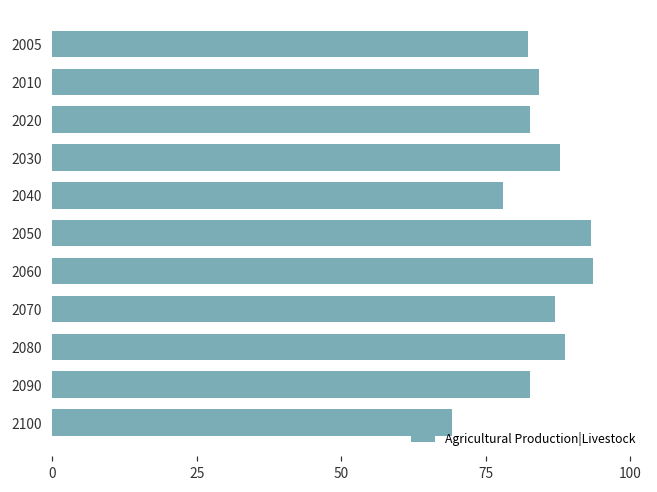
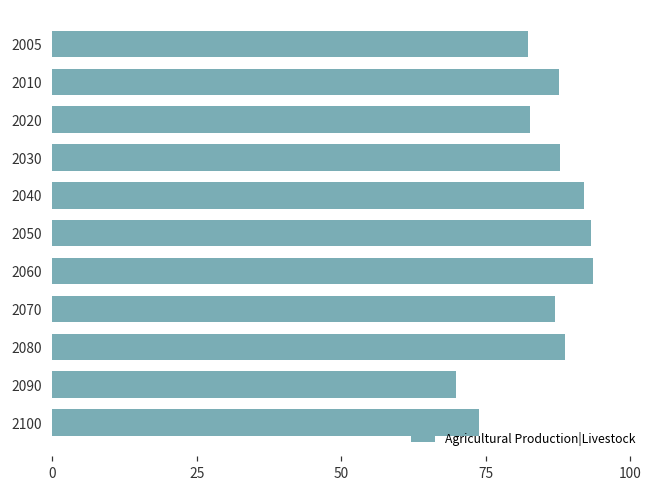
  {
    "2005": 82,
-   "2010": 84,
+   "2010": 88,
    "2020": 83,
    "2030": 88,
-   "2040": 78,
+   "2040": 92,
    "2050": 93,
    "2060": 94,
    "2070": 87,
    "2080": 89,
-   "2090": 83,
-   "2100": 69
+   "2090": 70,
+   "2100": 74
  }
